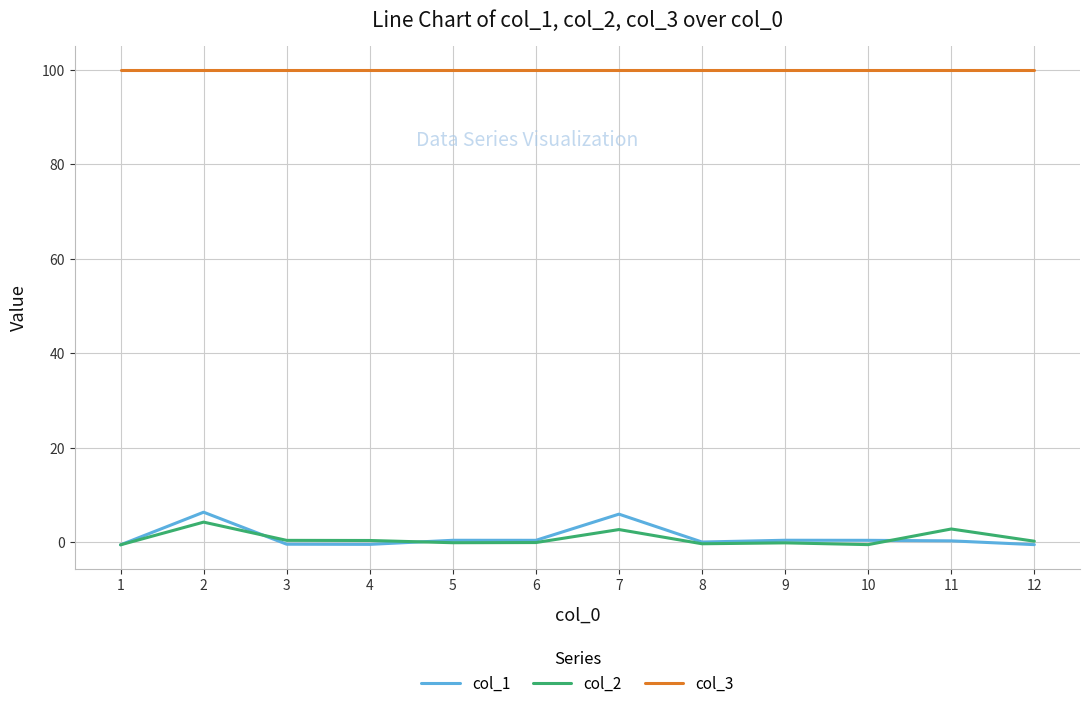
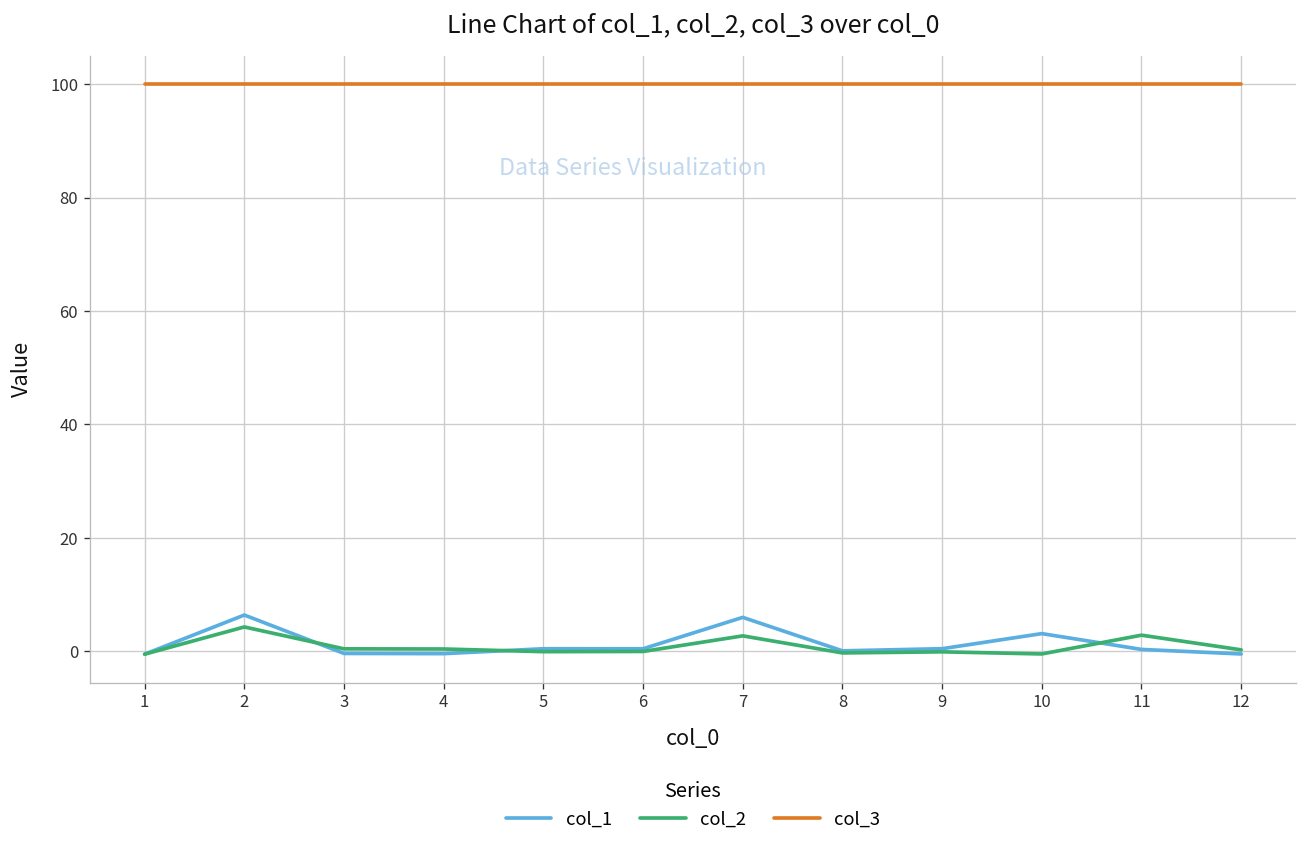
  {
    "col_1": {
      "2": 6,
      "3": 0,
      "4": 0,
      "7": 6,
      "9": 0,
-     "10": 0,
+     "10": 3,
      "11": 0,
      "12": 0
    },
    "col_2": {
      "2": 4,
      "3": 0,
      "4": 0,
      "7": 3,
      "9": 0,
      "10": 0,
      "11": 3,
      "12": 0
    },
    "col_3": {
      "1": 100,
      "2": 100,
      "3": 100,
      "4": 100,
      "5": 100,
      "6": 100,
      "7": 100,
      "8": 100,
      "9": 100,
      "10": 100,
      "11": 100,
      "12": 100
    }
  }
